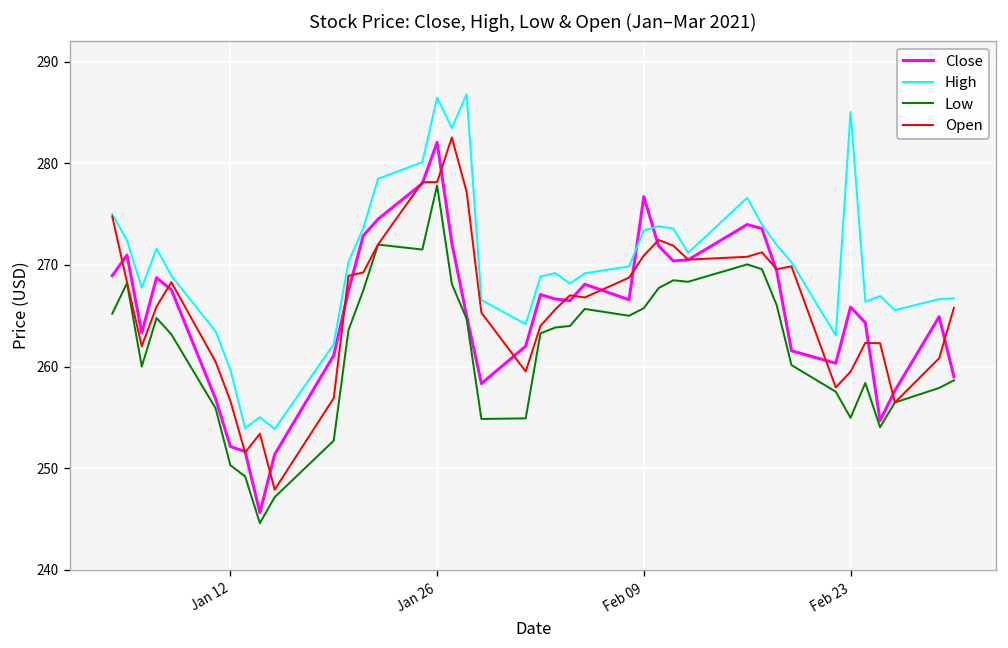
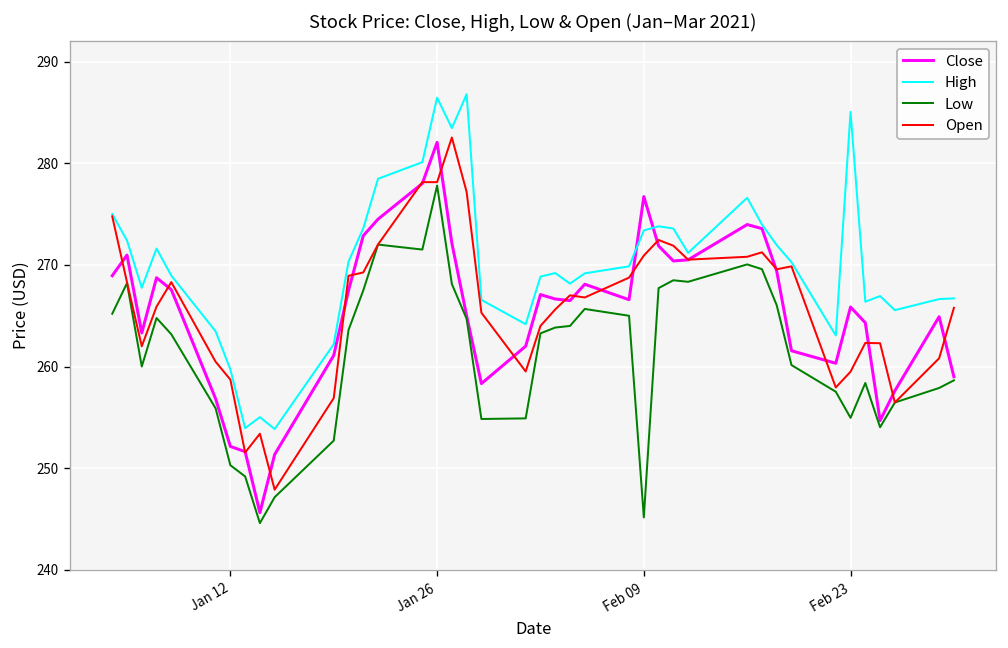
  {
    "Close": {
      "Jan 12": 252,
      "Jan 26": 282,
      "Feb 09": 277,
      "Feb 23": 266
    },
    "High": {
      "Jan 12": 260,
      "Jan 26": 286,
      "Feb 09": 273,
      "Feb 23": 285
    },
    "Low": {
      "Jan 12": 250,
      "Jan 26": 278,
-     "Feb 09": 266,
+     "Feb 09": 245,
      "Feb 23": 255
    },
    "Open": {
-     "Jan 12": 257,
+     "Jan 12": 259,
      "Jan 26": 278,
      "Feb 09": 271,
      "Feb 23": 260
    }
  }
